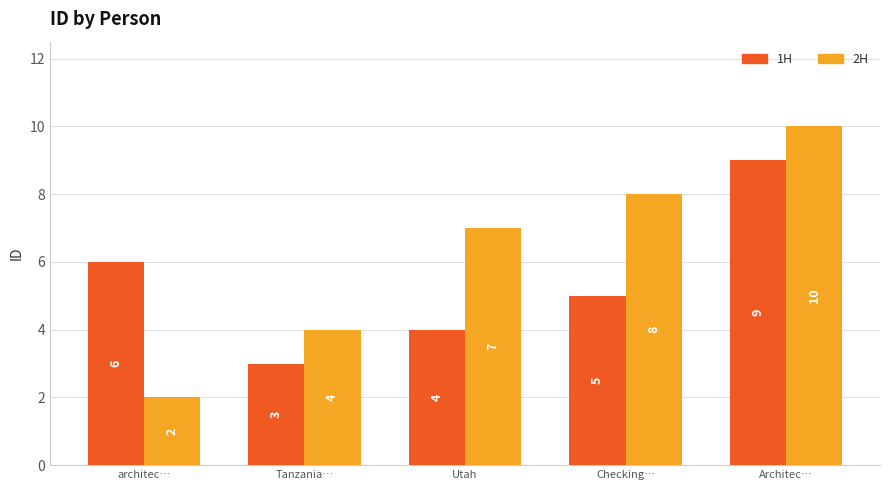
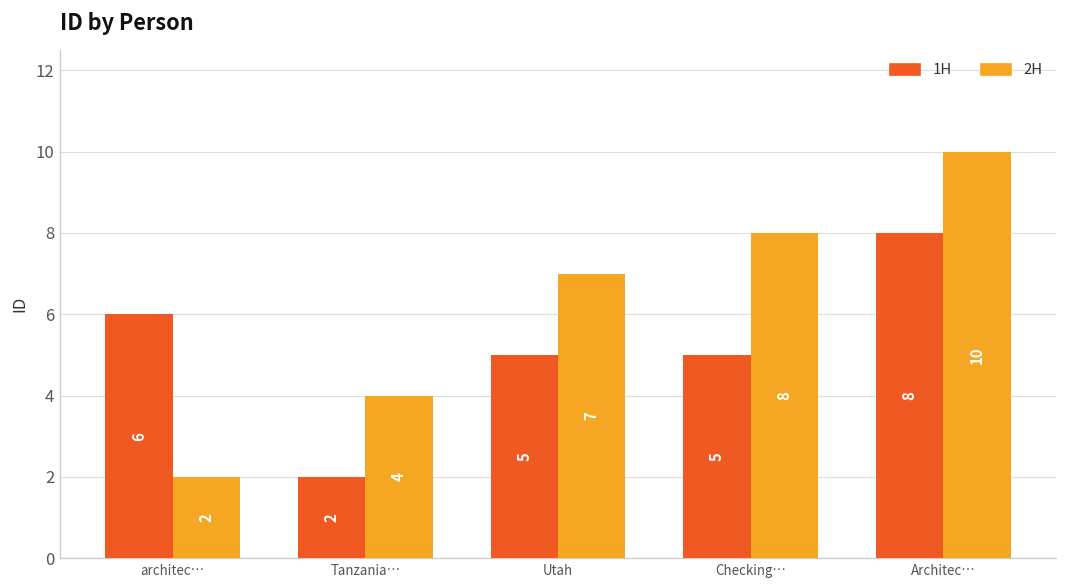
  {
    "1H": {
      "architec…": 6,
-     "Tanzania…": 3,
-     "Utah": 4,
+     "Tanzania…": 2,
+     "Utah": 5,
      "Checking…": 5,
-     "Architec…": 9
+     "Architec…": 8
    },
    "2H": {
      "architec…": 2,
      "Tanzania…": 4,
      "Utah": 7,
      "Checking…": 8,
      "Architec…": 10
    }
  }
